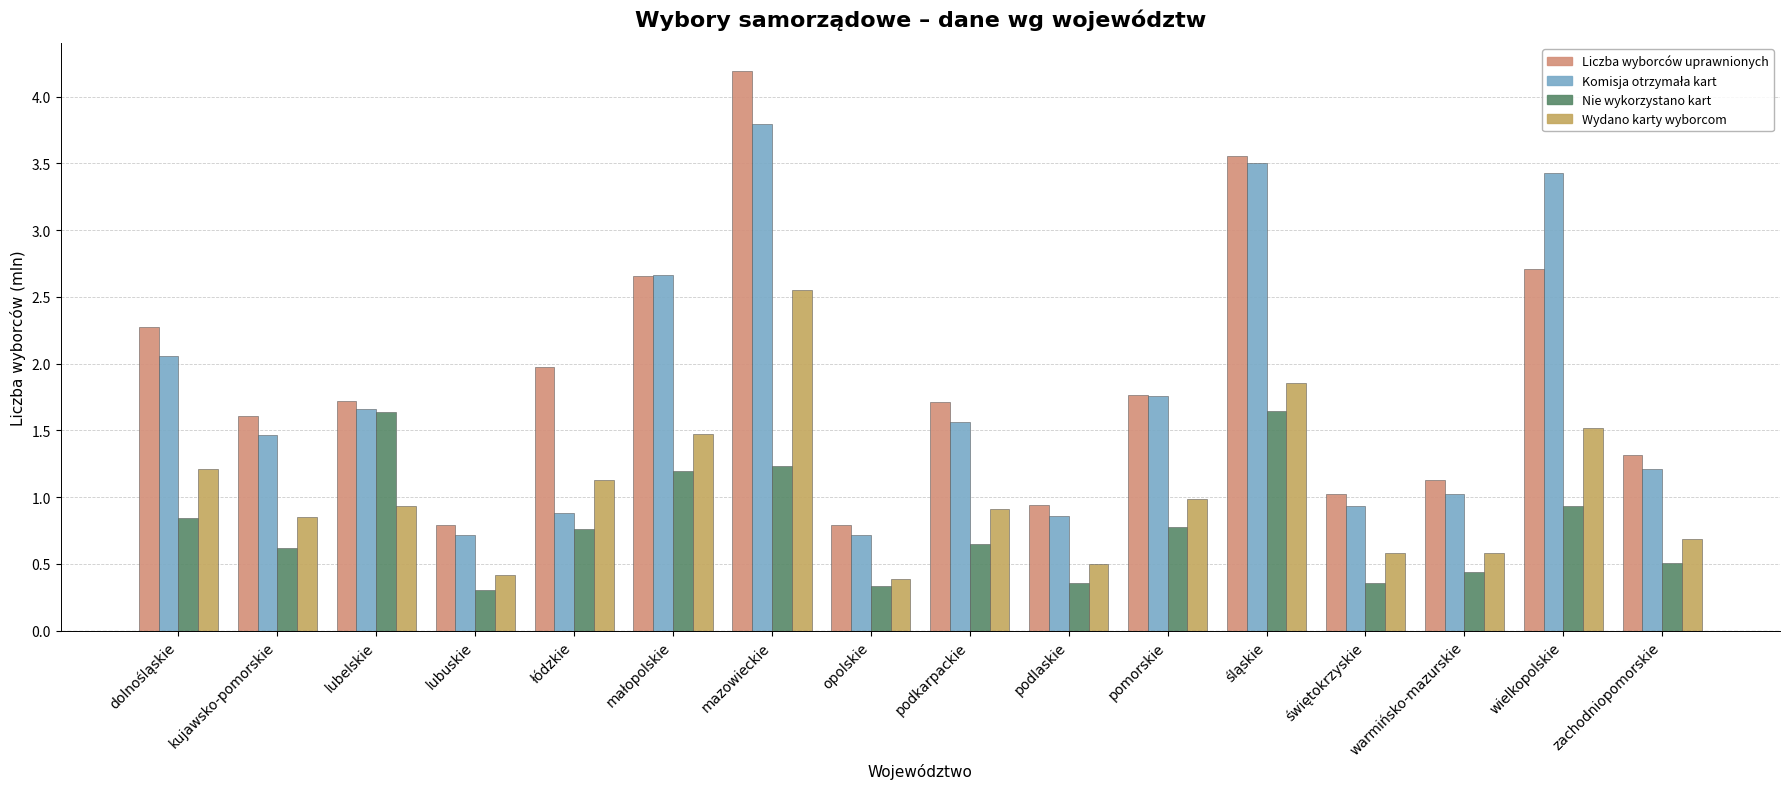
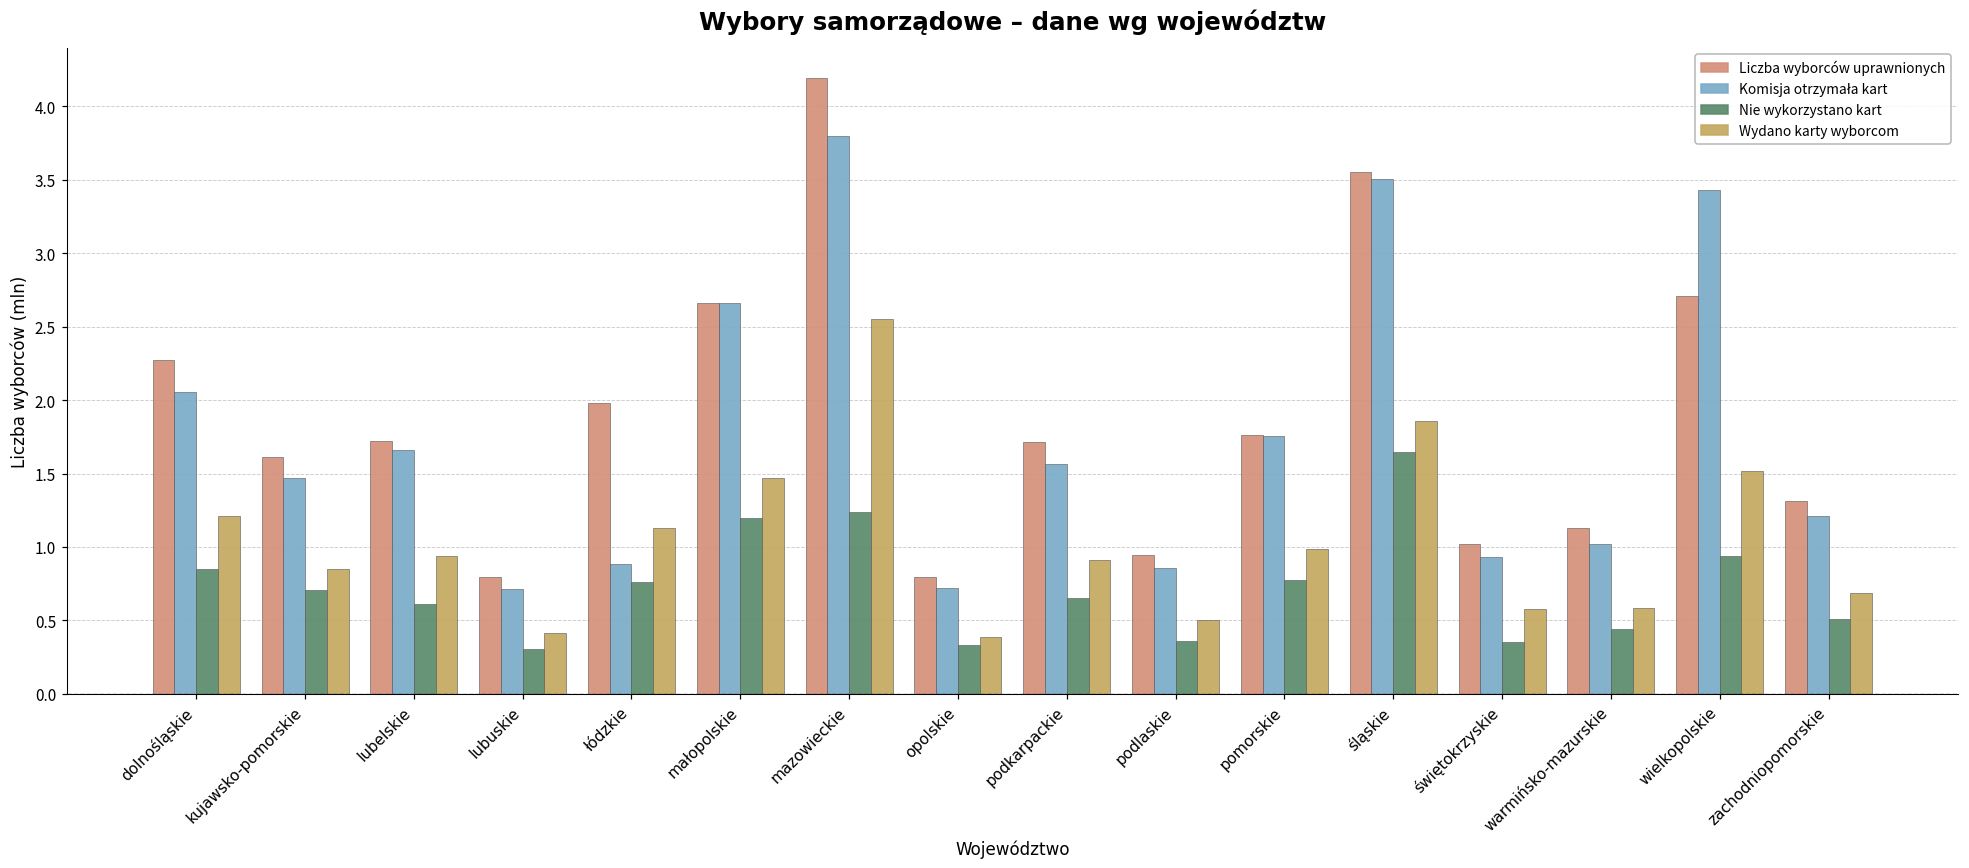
  {
    "Komisja otrzymała kart": {
      "dolnośląskie": 2.06,
      "kujawsko-pomorskie": 1.47,
      "lubelskie": 1.66,
      "lubuskie": 0.72,
      "łódzkie": 0.88,
      "małopolskie": 2.66,
      "mazowieckie": 3.80,
      "opolskie": 0.72,
      "podkarpackie": 1.56,
      "podlaskie": 0.86,
      "pomorskie": 1.76,
      "śląskie": 3.51,
      "świętokrzyskie": 0.93,
      "warmińsko-mazurskie": 1.02,
      "wielkopolskie": 3.43,
      "zachodniopomorskie": 1.21
    },
    "Nie wykorzystano kart": {
      "dolnośląskie": 0.85,
-     "kujawsko-pomorskie": 0.62,
-     "lubelskie": 1.64,
+     "kujawsko-pomorskie": 0.70,
+     "lubelskie": 0.61,
      "lubuskie": 0.30,
      "łódzkie": 0.76,
      "małopolskie": 1.19,
      "mazowieckie": 1.24,
      "opolskie": 0.33,
      "podkarpackie": 0.65,
      "podlaskie": 0.36,
      "pomorskie": 0.77,
      "śląskie": 1.65,
      "świętokrzyskie": 0.36,
      "warmińsko-mazurskie": 0.44,
      "wielkopolskie": 0.94,
      "zachodniopomorskie": 0.51
    }
  }
